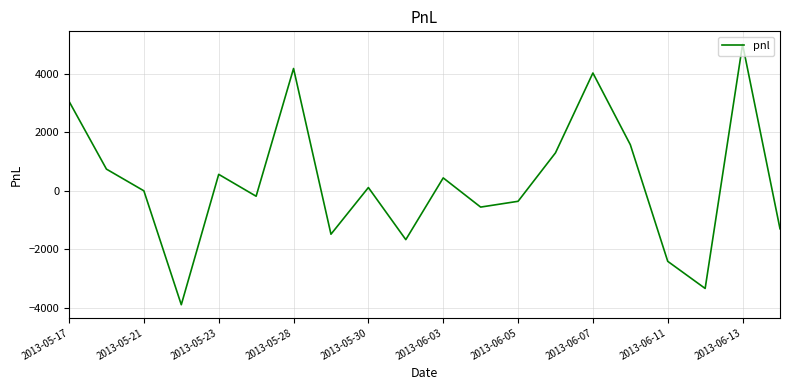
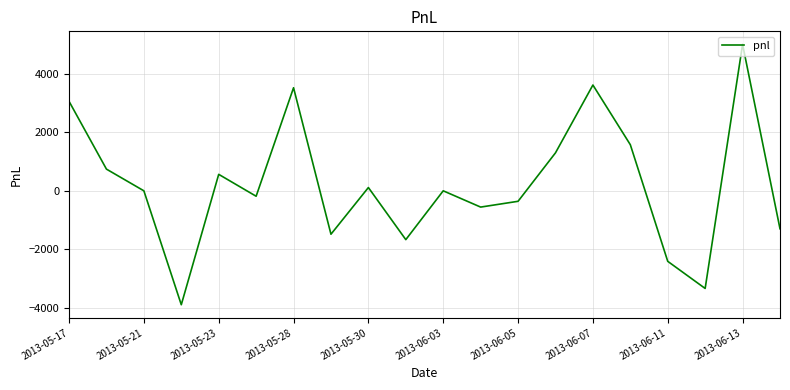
  {
    "2013-05-17": 3100,
    "2013-05-21": 0,
    "2013-05-23": 600,
-   "2013-05-28": 4200,
+   "2013-05-28": 3500,
    "2013-05-30": 100,
-   "2013-06-03": 400,
+   "2013-06-03": 0,
    "2013-06-05": -400,
-   "2013-06-07": 4000,
+   "2013-06-07": 3600,
    "2013-06-11": -2400
  }
